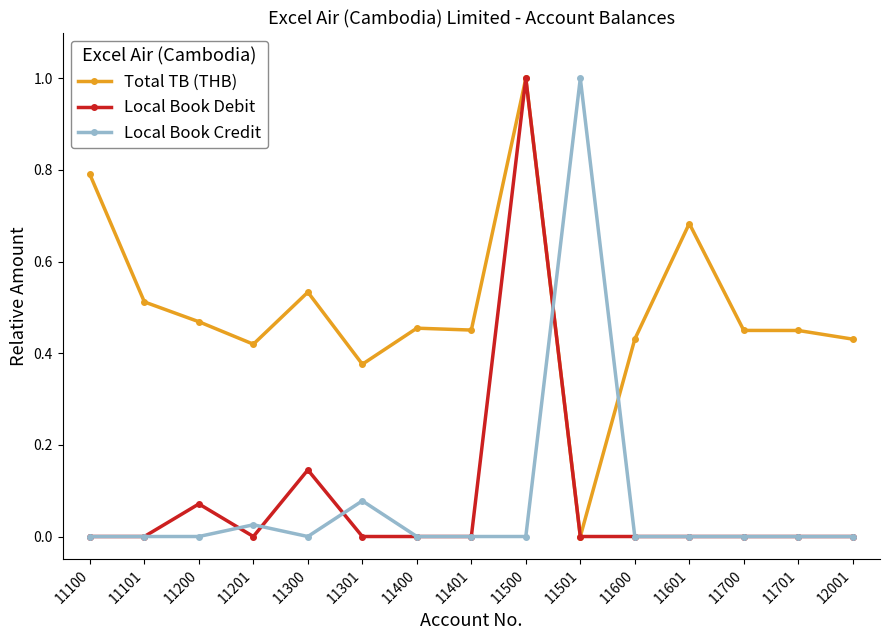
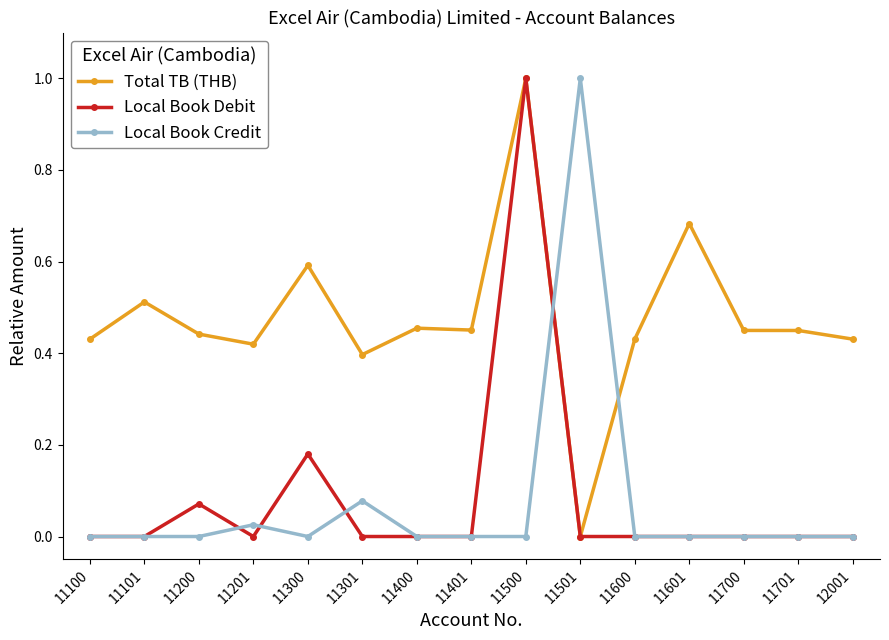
  {
    "Total TB (THB)": {
-     "11100": 0.79,
+     "11100": 0.43,
      "11101": 0.51,
-     "11200": 0.47,
+     "11200": 0.44,
      "11201": 0.42,
-     "11300": 0.53,
-     "11301": 0.38,
+     "11300": 0.59,
+     "11301": 0.40,
      "11400": 0.45,
      "11401": 0.45,
      "11600": 0.43,
      "11601": 0.68,
      "11700": 0.45,
      "11701": 0.45,
      "12001": 0.43
    },
    "Local Book Debit": {
      "11200": 0.07,
      "11201": 0.00,
-     "11300": 0.15,
+     "11300": 0.18,
      "11301": 0.00
    },
    "Local Book Credit": {
      "11200": 0.00,
      "11201": 0.03,
      "11300": 0.00,
      "11301": 0.08,
      "11500": 0.00,
      "11501": 1.00
    }
  }
